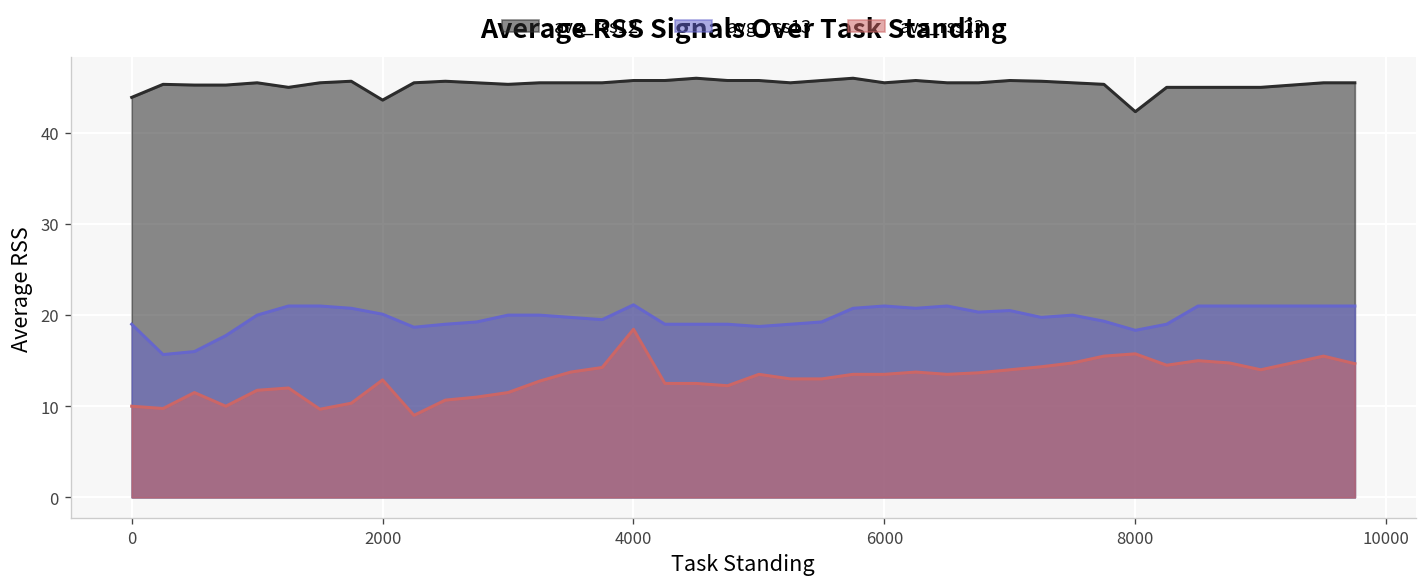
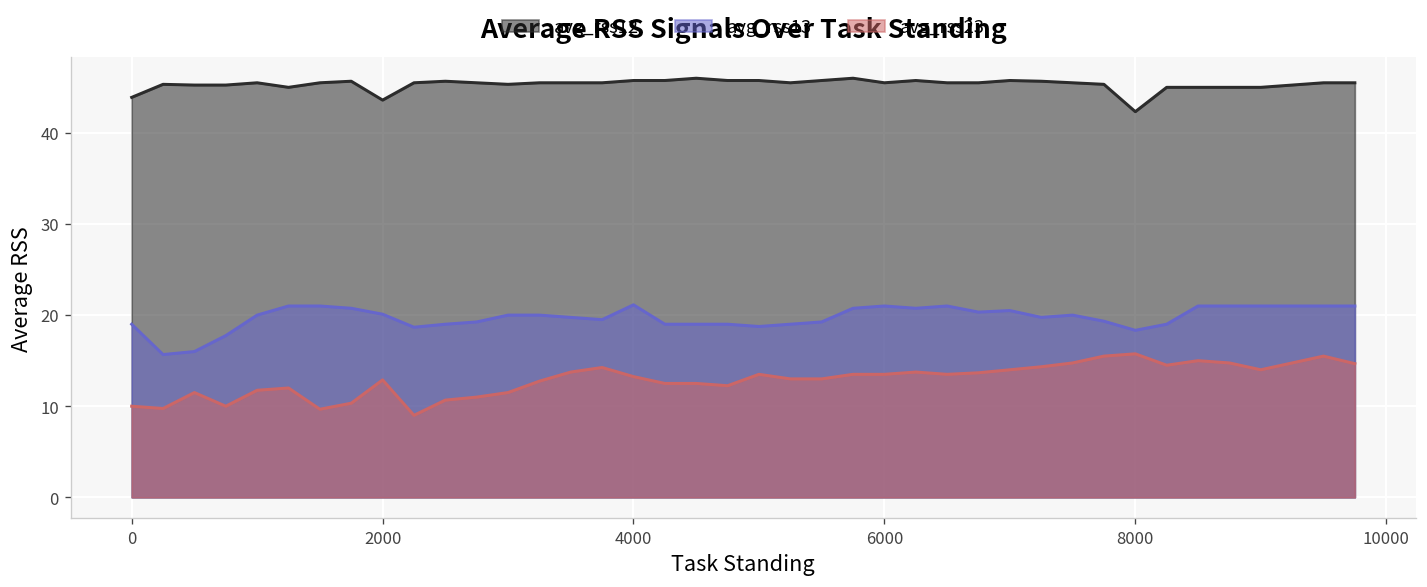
  {
    "avg_rss12": {
      "0": 44,
      "2000": 44,
      "4000": 46,
      "6000": 46,
      "8000": 42
    },
    "avg_rss13": {
      "0": 19,
      "2000": 20,
      "4000": 21,
      "6000": 21,
      "8000": 18
    },
    "avg_rss23": {
      "0": 10,
      "2000": 13,
-     "4000": 18,
+     "4000": 13,
      "6000": 14,
      "8000": 16
    }
  }
